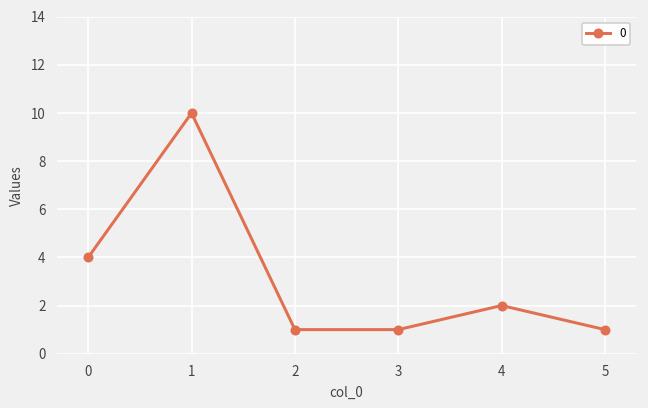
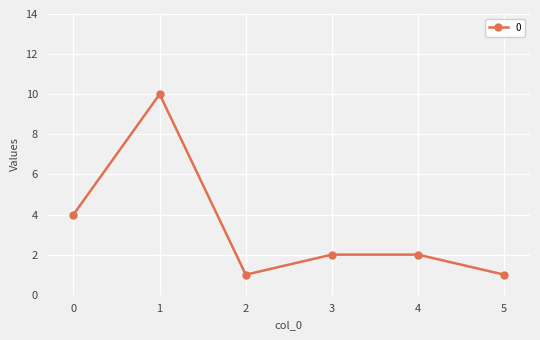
  {
    "0": 4,
    "1": 10,
    "2": 1,
-   "3": 1,
+   "3": 2,
    "4": 2,
    "5": 1
  }
